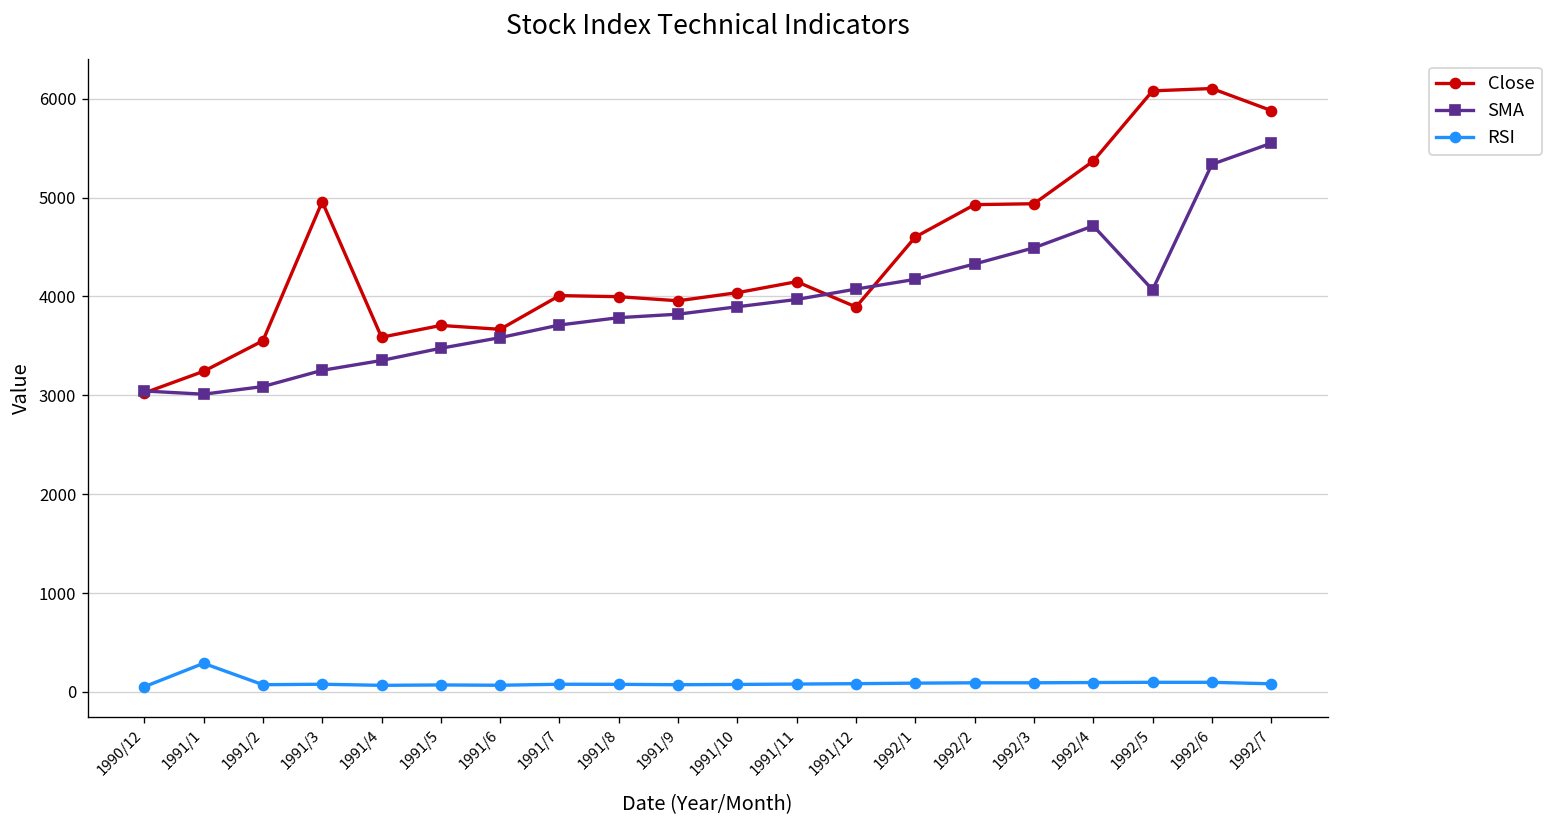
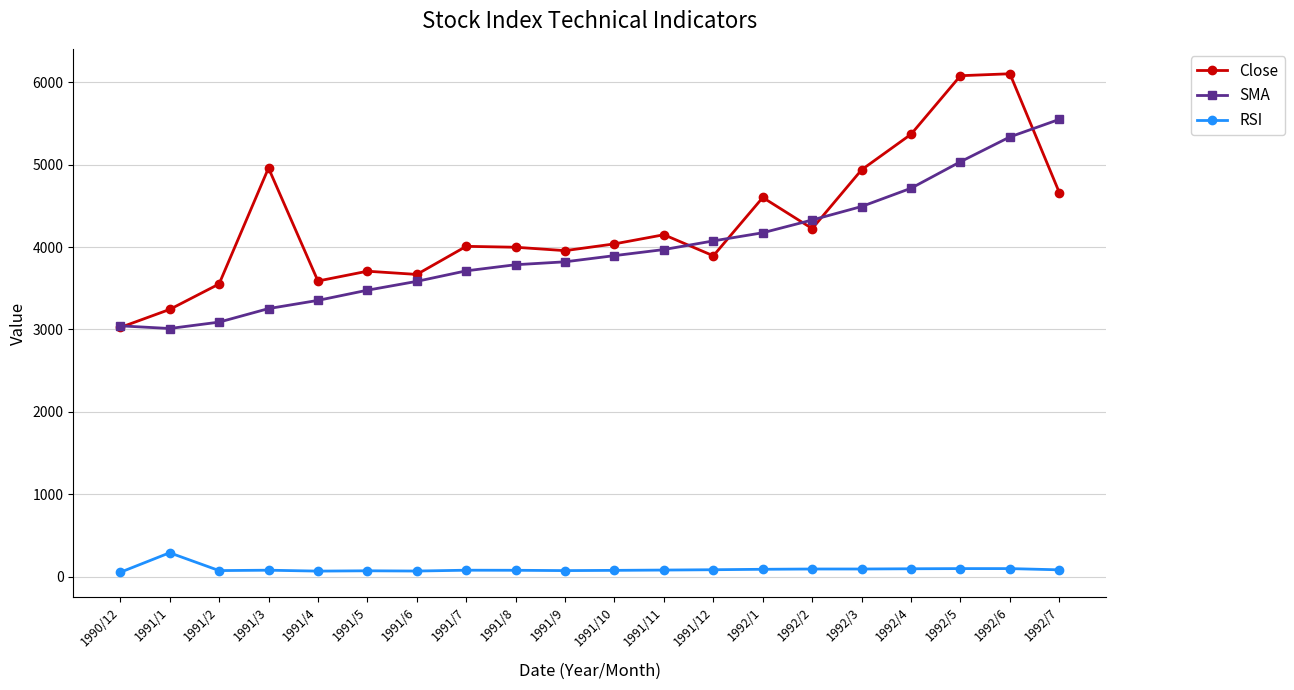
  {
    "Close": {
      "1991/1": 3200,
      "1991/2": 3600,
      "1991/3": 5000,
      "1991/4": 3600,
      "1991/5": 3700,
      "1991/6": 3700,
      "1991/7": 4000,
      "1991/8": 4000,
      "1991/9": 4000,
      "1991/10": 4000,
      "1991/11": 4100,
      "1991/12": 3900,
      "1992/1": 4600,
-     "1992/2": 4900,
+     "1992/2": 4200,
      "1992/3": 4900,
      "1992/4": 5400,
      "1992/5": 6100,
      "1992/6": 6100,
-     "1992/7": 5900
+     "1992/7": 4700
    },
    "SMA": {
      "1991/1": 3000,
      "1991/2": 3100,
      "1991/3": 3300,
      "1991/4": 3400,
      "1991/5": 3500,
      "1991/6": 3600,
      "1991/7": 3700,
      "1991/8": 3800,
      "1991/9": 3800,
      "1991/10": 3900,
      "1991/11": 4000,
      "1991/12": 4100,
      "1992/1": 4200,
      "1992/2": 4300,
      "1992/3": 4500,
      "1992/4": 4700,
-     "1992/5": 4100,
+     "1992/5": 5000,
      "1992/6": 5300,
      "1992/7": 5600
    },
    "RSI": {
      "1990/12": 100,
      "1991/1": 300,
      "1991/2": 100,
      "1991/3": 100,
      "1991/4": 100,
      "1991/5": 100,
      "1991/6": 100,
      "1991/7": 100,
      "1991/8": 100,
      "1991/9": 100,
      "1991/10": 100,
      "1991/11": 100,
      "1991/12": 100,
      "1992/1": 100,
      "1992/2": 100,
      "1992/3": 100,
      "1992/4": 100,
      "1992/5": 100,
      "1992/6": 100,
      "1992/7": 100
    }
  }
